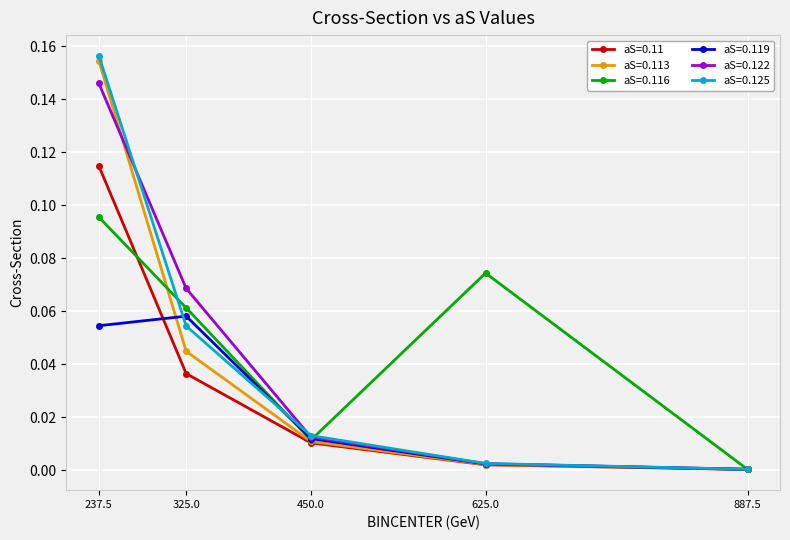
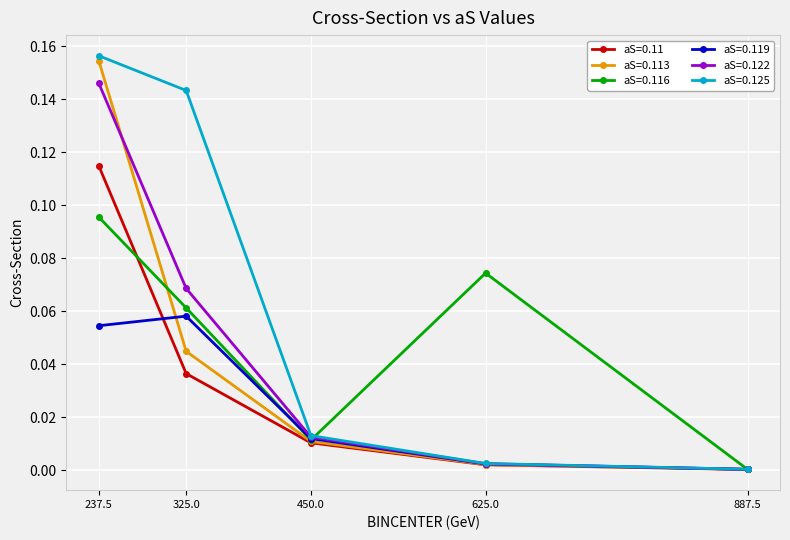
  {
    "aS=0.11": {
      "237.5": 0.115,
      "325.0": 0.036
    },
    "aS=0.113": {
      "237.5": 0.154,
      "325.0": 0.045
    },
    "aS=0.116": {
      "237.5": 0.095,
      "325.0": 0.061,
      "625.0": 0.074
    },
    "aS=0.119": {
      "237.5": 0.055,
      "325.0": 0.058
    },
    "aS=0.122": {
      "237.5": 0.146,
      "325.0": 0.069
    },
    "aS=0.125": {
      "237.5": 0.156,
-     "325.0": 0.054
+     "325.0": 0.143
    }
  }
